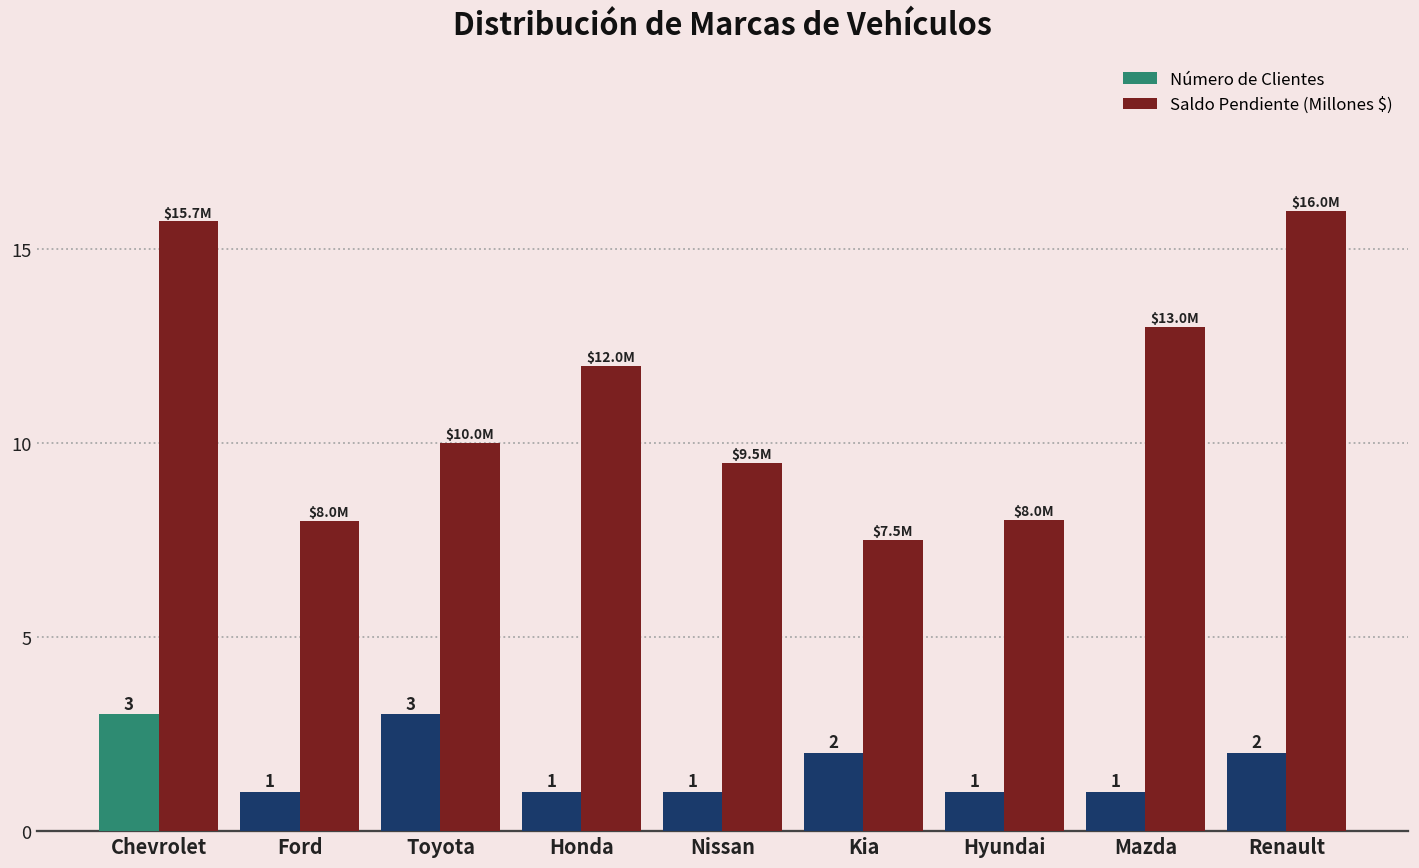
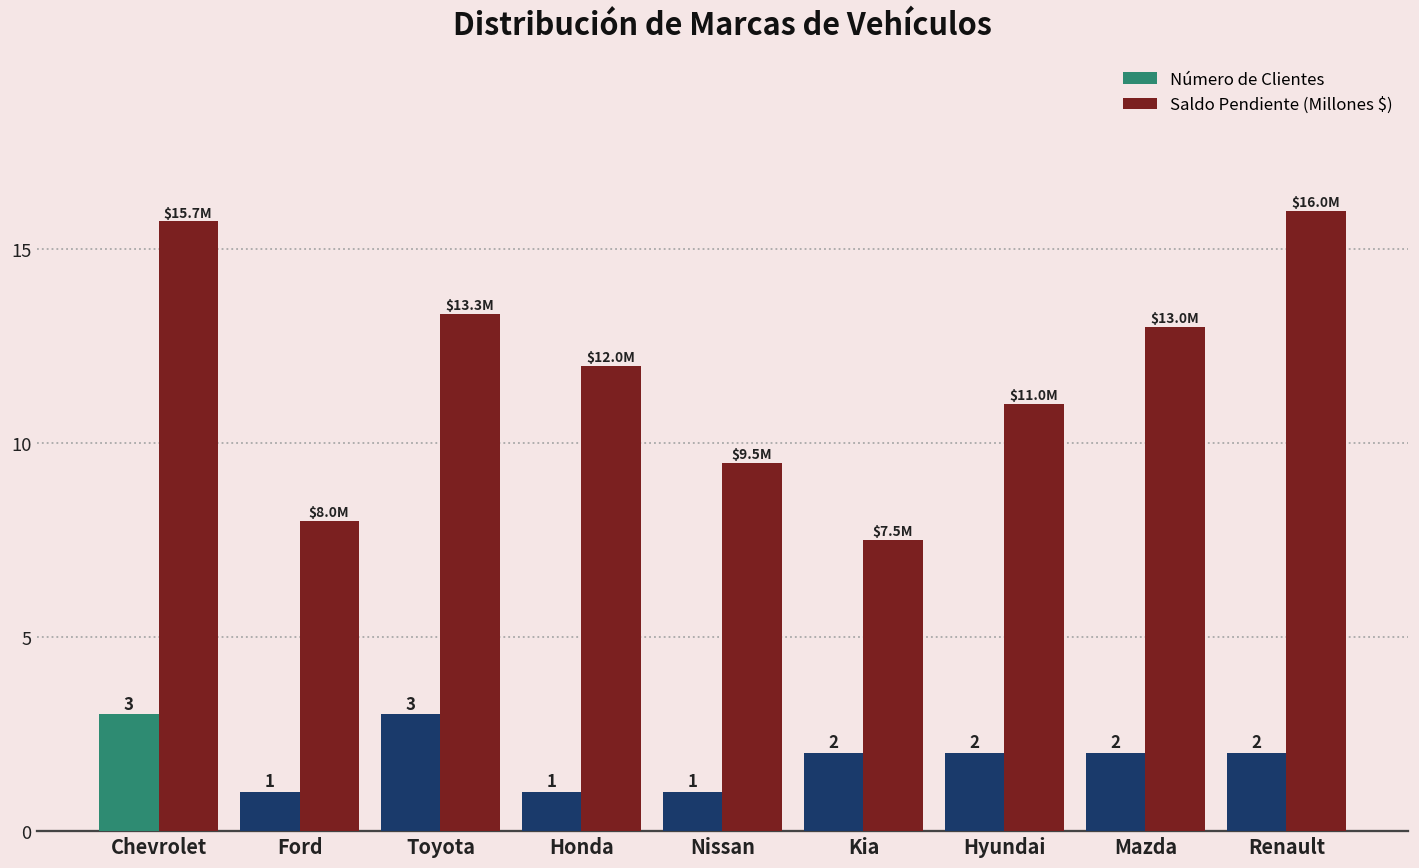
  {
    "Número de Clientes": {
      "Chevrolet": "3",
      "Ford": "1",
      "Toyota": "3",
      "Honda": "1",
      "Nissan": "1",
      "Kia": "2",
-     "Hyundai": "1",
-     "Mazda": "1",
+     "Hyundai": "2",
+     "Mazda": "2",
      "Renault": "2"
    },
    "Saldo Pendiente (Millones $)": {
      "Chevrolet": "$15.7M",
      "Ford": "$8.0M",
-     "Toyota": "$10.0M",
+     "Toyota": "$13.3M",
      "Honda": "$12.0M",
      "Nissan": "$9.5M",
      "Kia": "$7.5M",
-     "Hyundai": "$8.0M",
+     "Hyundai": "$11.0M",
      "Mazda": "$13.0M",
      "Renault": "$16.0M"
    }
  }
